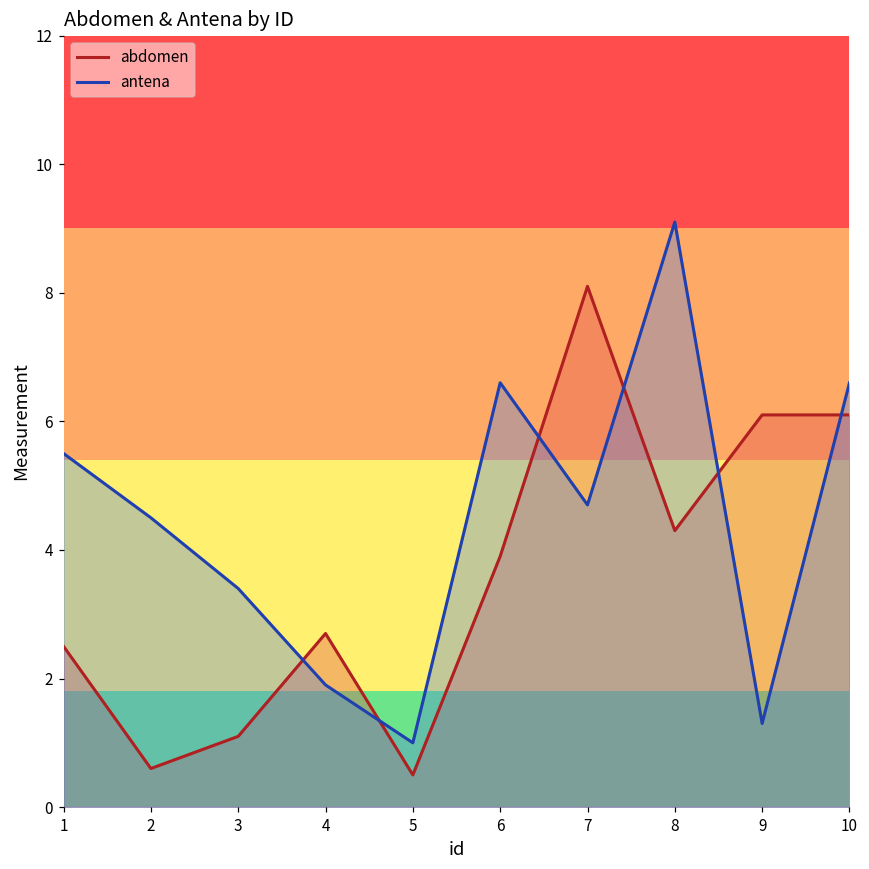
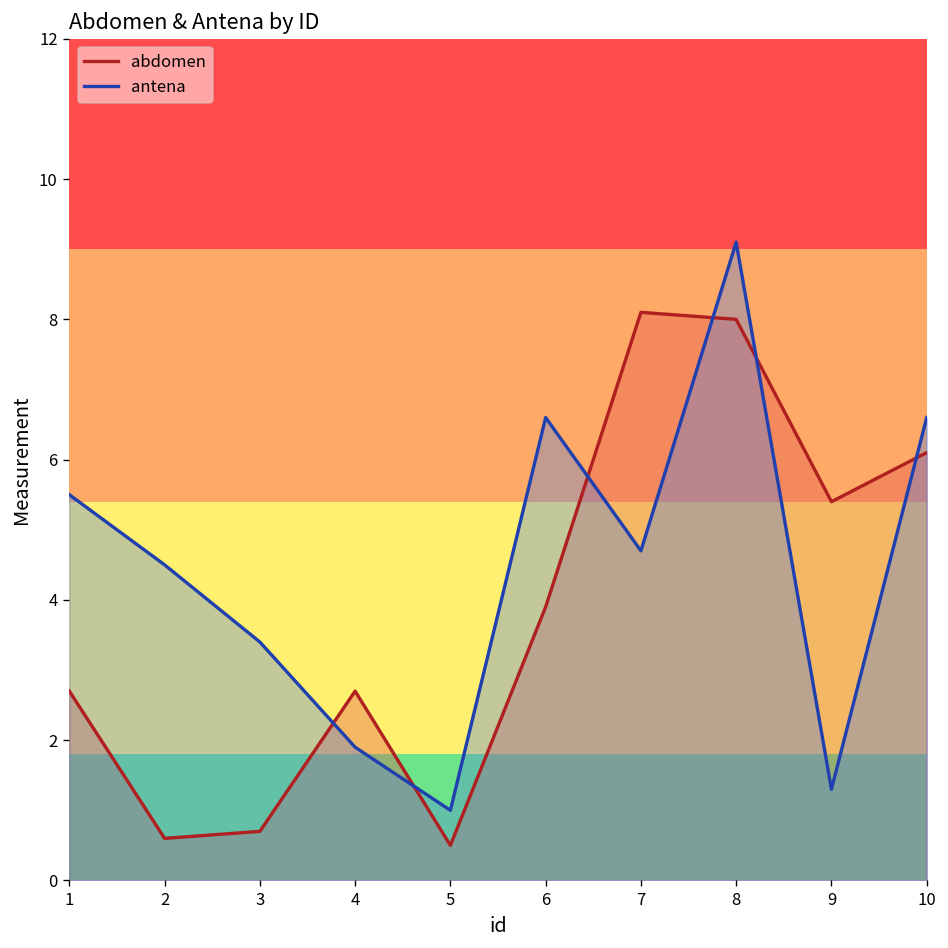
  {
    "abdomen": {
-     "1": 2.5,
+     "1": 2.7,
      "2": 0.6,
-     "3": 1.1,
+     "3": 0.7,
      "4": 2.7,
      "5": 0.5,
      "6": 3.9,
      "7": 8.1,
-     "8": 4.3,
-     "9": 6.1,
+     "8": 8.0,
+     "9": 5.4,
      "10": 6.1
    },
    "antena": {
      "1": 5.5,
      "2": 4.5,
      "3": 3.4,
      "4": 1.9,
      "5": 1.0,
      "6": 6.6,
      "7": 4.7,
      "8": 9.1,
      "9": 1.3,
      "10": 6.6
    }
  }
